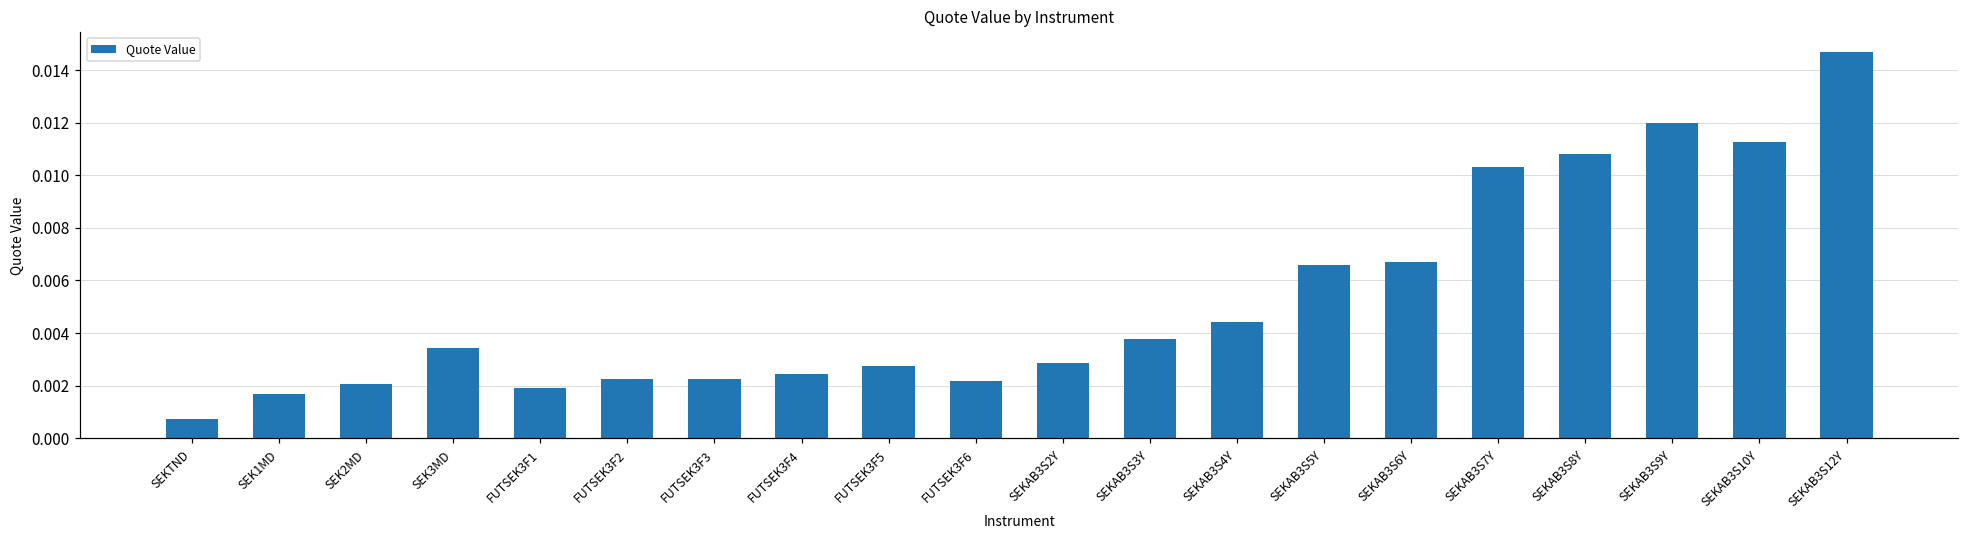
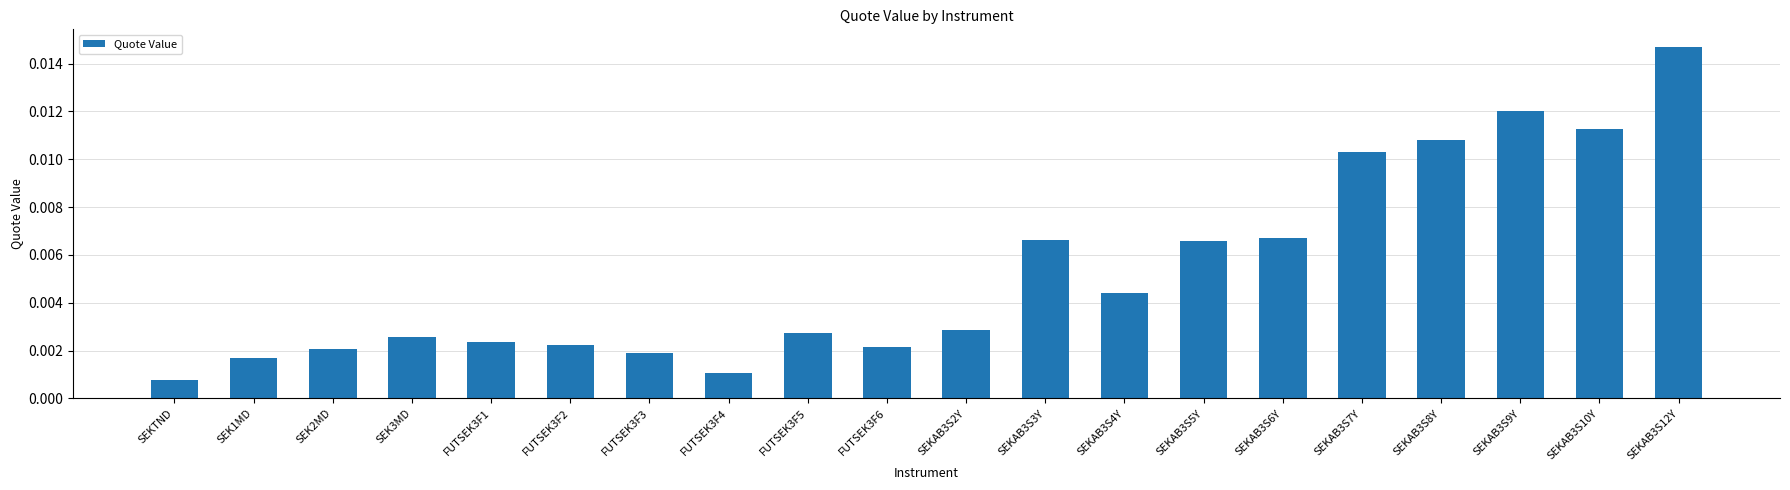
  {
    "SEKTND": 0.0008,
    "SEK1MD": 0.0017,
    "SEK2MD": 0.0021,
-   "SEK3MD": 0.0034,
-   "FUTSEK3F1": 0.0019,
+   "SEK3MD": 0.0026,
+   "FUTSEK3F1": 0.0023,
    "FUTSEK3F2": 0.0022,
-   "FUTSEK3F3": 0.0022,
-   "FUTSEK3F4": 0.0024,
+   "FUTSEK3F3": 0.0019,
+   "FUTSEK3F4": 0.0010,
    "FUTSEK3F5": 0.0028,
    "FUTSEK3F6": 0.0022,
    "SEKAB3S2Y": 0.0029,
-   "SEKAB3S3Y": 0.0038,
+   "SEKAB3S3Y": 0.0066,
    "SEKAB3S4Y": 0.0044,
    "SEKAB3S5Y": 0.0066,
    "SEKAB3S6Y": 0.0067,
    "SEKAB3S7Y": 0.0103,
    "SEKAB3S8Y": 0.0108,
    "SEKAB3S9Y": 0.0120,
    "SEKAB3S10Y": 0.0113,
    "SEKAB3S12Y": 0.0147
  }
